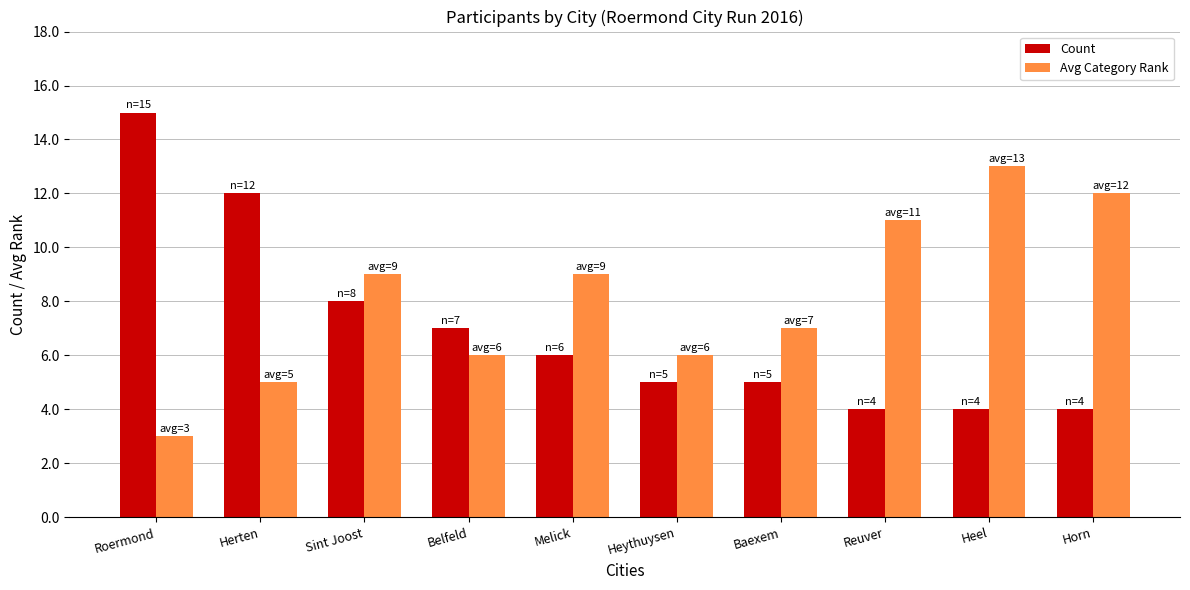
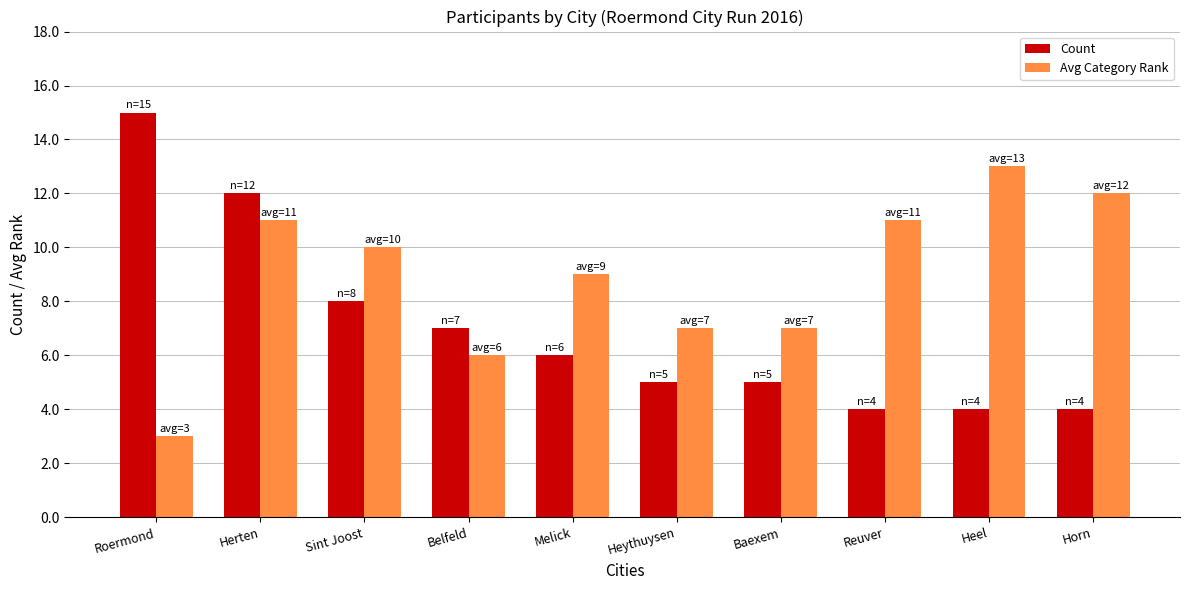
  {
    "Count": {
      "Roermond": 15,
      "Herten": 12,
      "Sint Joost": 8,
      "Belfeld": 7,
      "Melick": 6,
      "Heythuysen": 5,
      "Baexem": 5,
      "Reuver": 4,
      "Heel": 4,
      "Horn": 4
    },
    "Avg Category Rank": {
      "Roermond": 3,
-     "Herten": 5,
-     "Sint Joost": 9,
+     "Herten": 11,
+     "Sint Joost": 10,
      "Belfeld": 6,
      "Melick": 9,
-     "Heythuysen": 6,
+     "Heythuysen": 7,
      "Baexem": 7,
      "Reuver": 11,
      "Heel": 13,
      "Horn": 12
    }
  }
